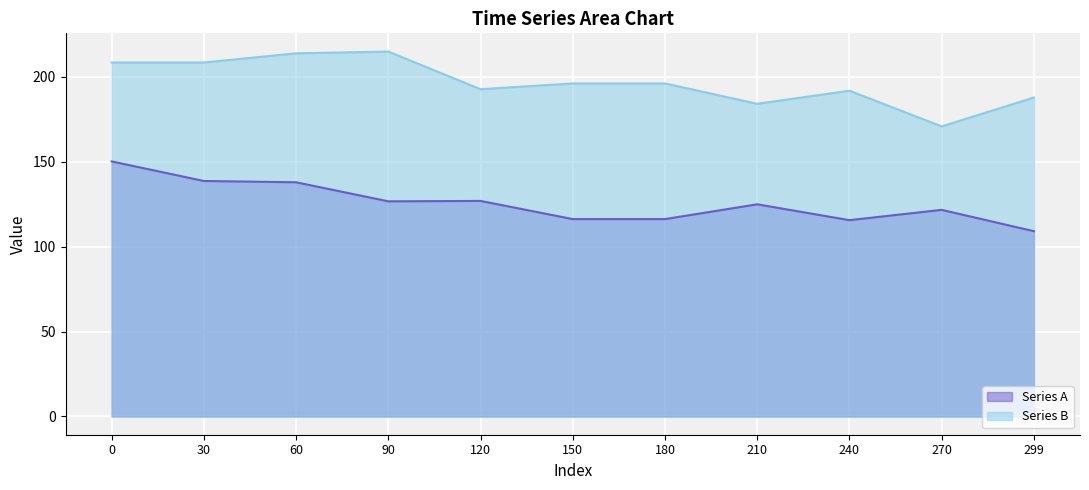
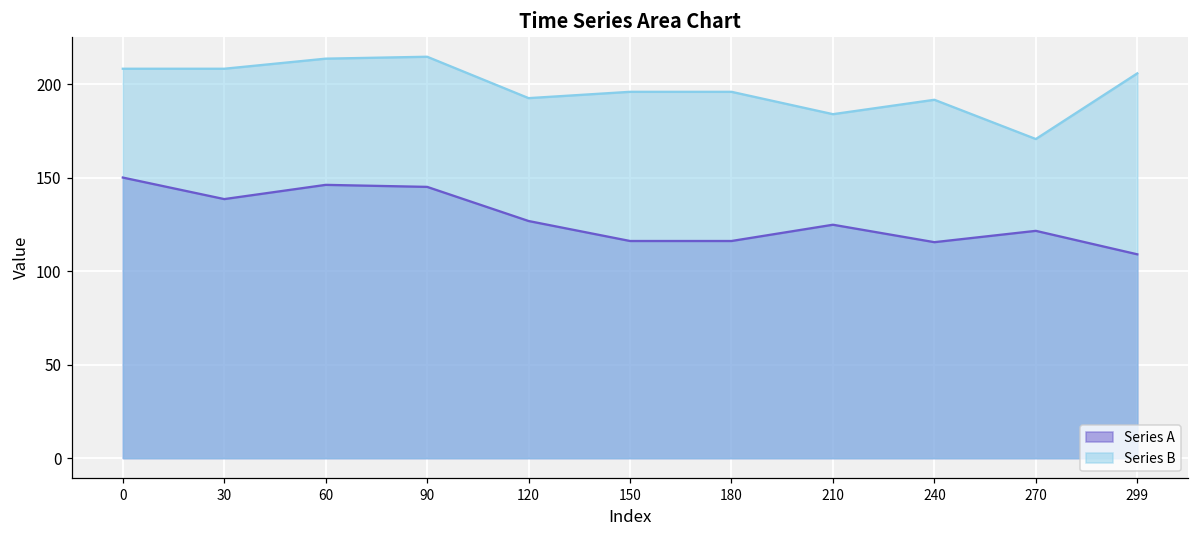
  {
    "Series A": {
      "0": 150,
      "30": 139,
-     "60": 138,
-     "90": 127,
+     "60": 146,
+     "90": 145,
      "120": 127,
      "150": 116,
      "180": 116,
      "210": 125,
      "240": 116,
      "270": 122,
      "299": 109
    },
    "Series B": {
      "0": 208,
      "30": 208,
      "60": 214,
      "90": 215,
      "120": 193,
      "150": 196,
      "180": 196,
      "210": 184,
      "240": 192,
      "270": 171,
-     "299": 188
+     "299": 206
    }
  }
